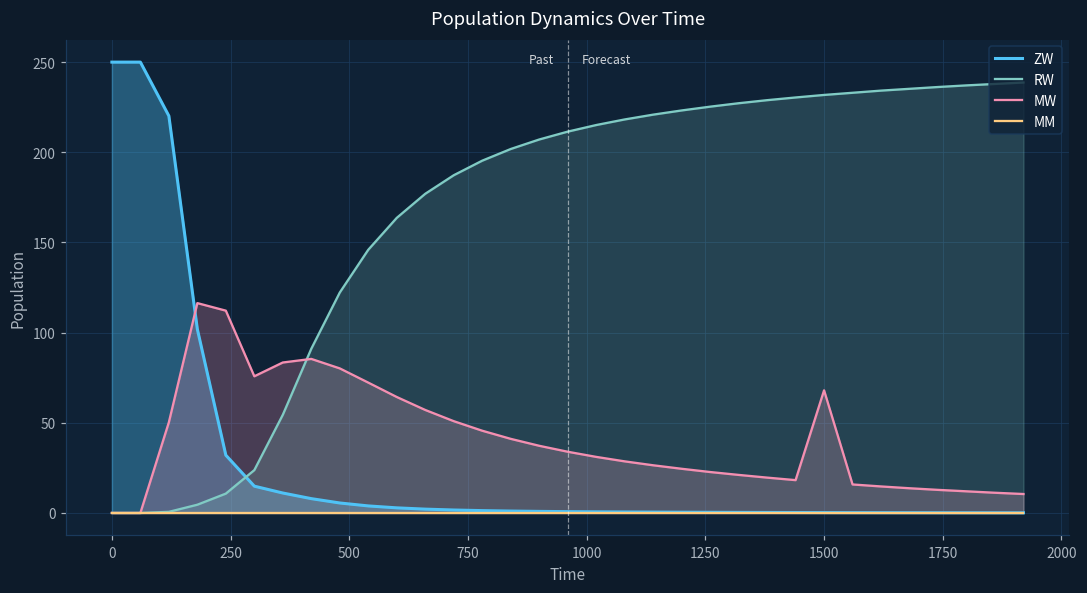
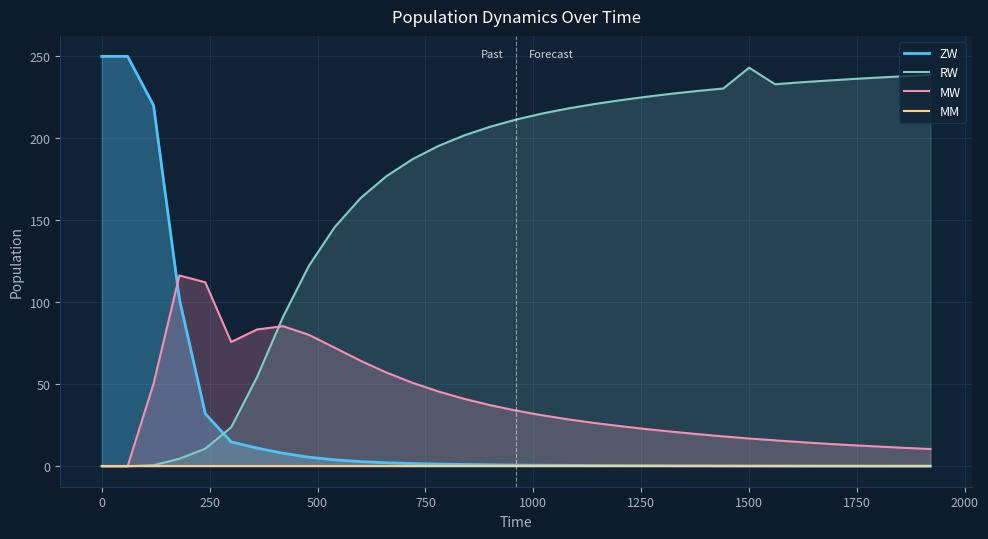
  {
    "ZW": {
      "0": 250
    },
    "RW": {
-     "1500": 232
+     "1500": 243
    },
    "MW": {
-     "1500": 68
+     "1500": 17
    }
  }
